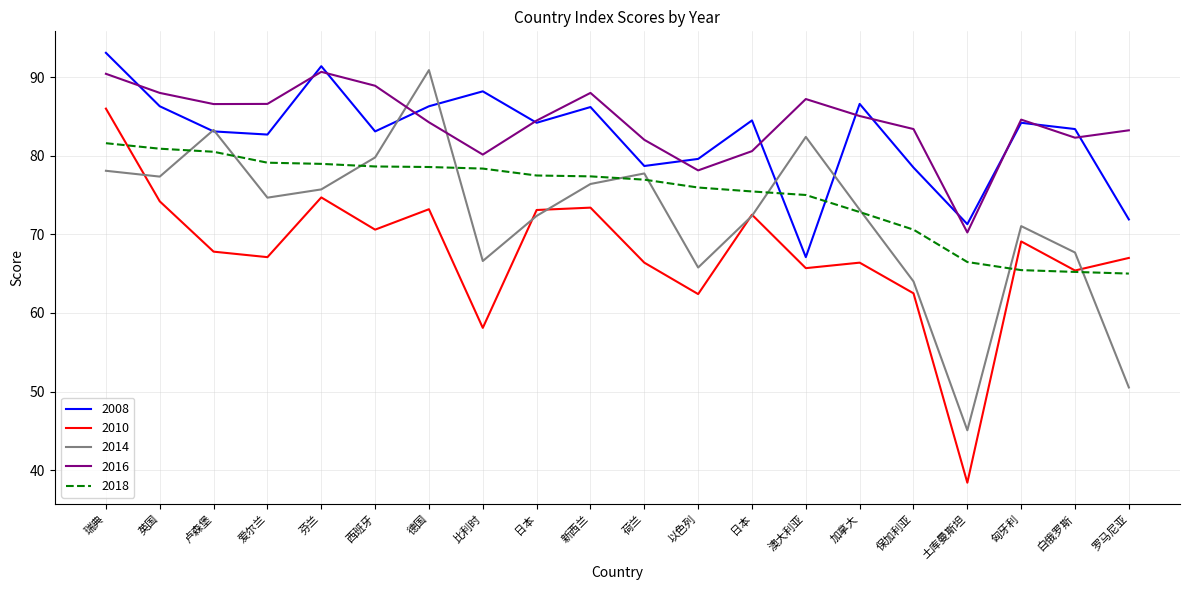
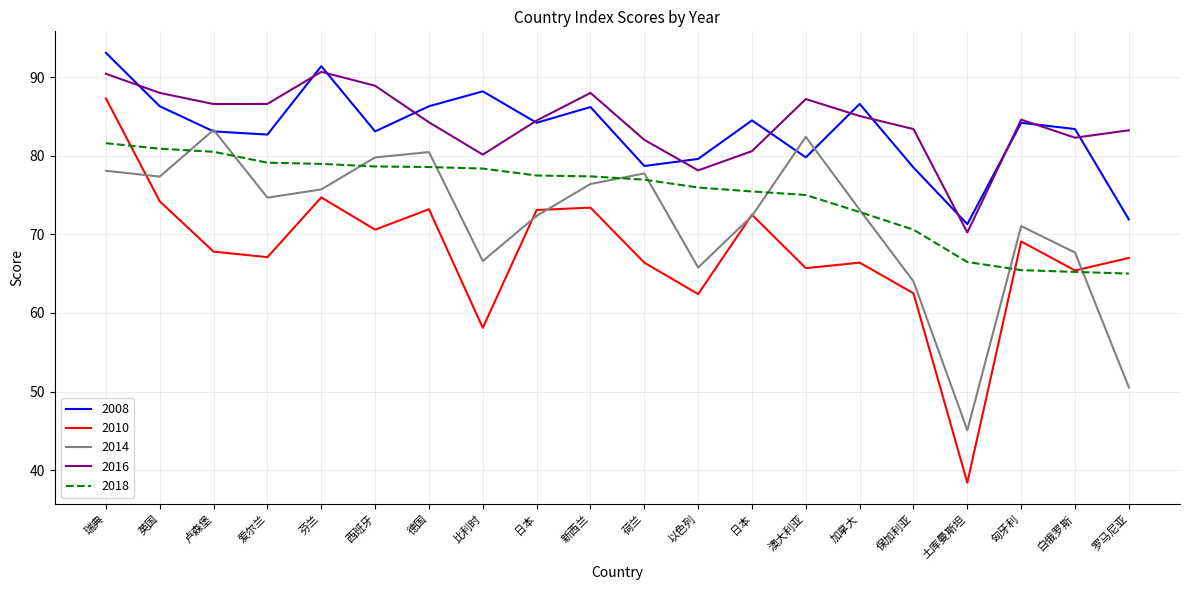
  {
    "2008": {
      "瑞典": 93,
      "英国": 86,
      "爱尔兰": 83,
      "芬兰": 91,
      "西班牙": 83,
      "德国": 86,
      "比利时": 88,
      "新西兰": 86,
      "荷兰": 79,
      "以色列": 80,
-     "澳大利亚": 67,
+     "澳大利亚": 80,
      "加拿大": 87,
      "保加利亚": 79,
      "土库曼斯坦": 71,
      "匈牙利": 84,
      "白俄罗斯": 83,
      "罗马尼亚": 72
    },
    "2010": {
-     "瑞典": 86,
+     "瑞典": 87,
      "英国": 74,
      "卢森堡": 68,
      "爱尔兰": 67,
      "芬兰": 75,
      "西班牙": 71,
      "德国": 73,
      "比利时": 58,
      "新西兰": 73,
      "荷兰": 66,
      "以色列": 62,
      "澳大利亚": 66,
      "加拿大": 66,
      "保加利亚": 63,
      "土库曼斯坦": 38,
      "匈牙利": 69,
      "罗马尼亚": 67
    },
    "2014": {
      "瑞典": 78,
      "英国": 77,
      "爱尔兰": 75,
      "芬兰": 76,
      "西班牙": 80,
-     "德国": 91,
+     "德国": 80,
      "比利时": 67,
      "新西兰": 76,
      "荷兰": 78,
      "以色列": 66,
      "澳大利亚": 82,
      "保加利亚": 64,
      "土库曼斯坦": 45,
      "匈牙利": 71,
      "白俄罗斯": 68,
      "罗马尼亚": 51
    },
    "2016": {
      "瑞典": 90,
      "英国": 88,
      "卢森堡": 87,
      "爱尔兰": 87,
      "芬兰": 91,
      "西班牙": 89,
      "德国": 84,
      "比利时": 80,
      "新西兰": 88,
      "荷兰": 82,
      "以色列": 78,
      "澳大利亚": 87,
      "加拿大": 85,
      "保加利亚": 83,
      "土库曼斯坦": 70,
      "匈牙利": 85,
      "白俄罗斯": 82,
      "罗马尼亚": 83
    },
    "2018": {
      "瑞典": 82,
      "英国": 81,
      "卢森堡": 81,
      "爱尔兰": 79,
      "芬兰": 79,
      "西班牙": 79,
      "德国": 79,
      "比利时": 78,
      "新西兰": 77,
      "荷兰": 77,
      "以色列": 76,
      "澳大利亚": 75,
      "保加利亚": 71,
      "土库曼斯坦": 66,
      "匈牙利": 65,
      "罗马尼亚": 65
    }
  }
